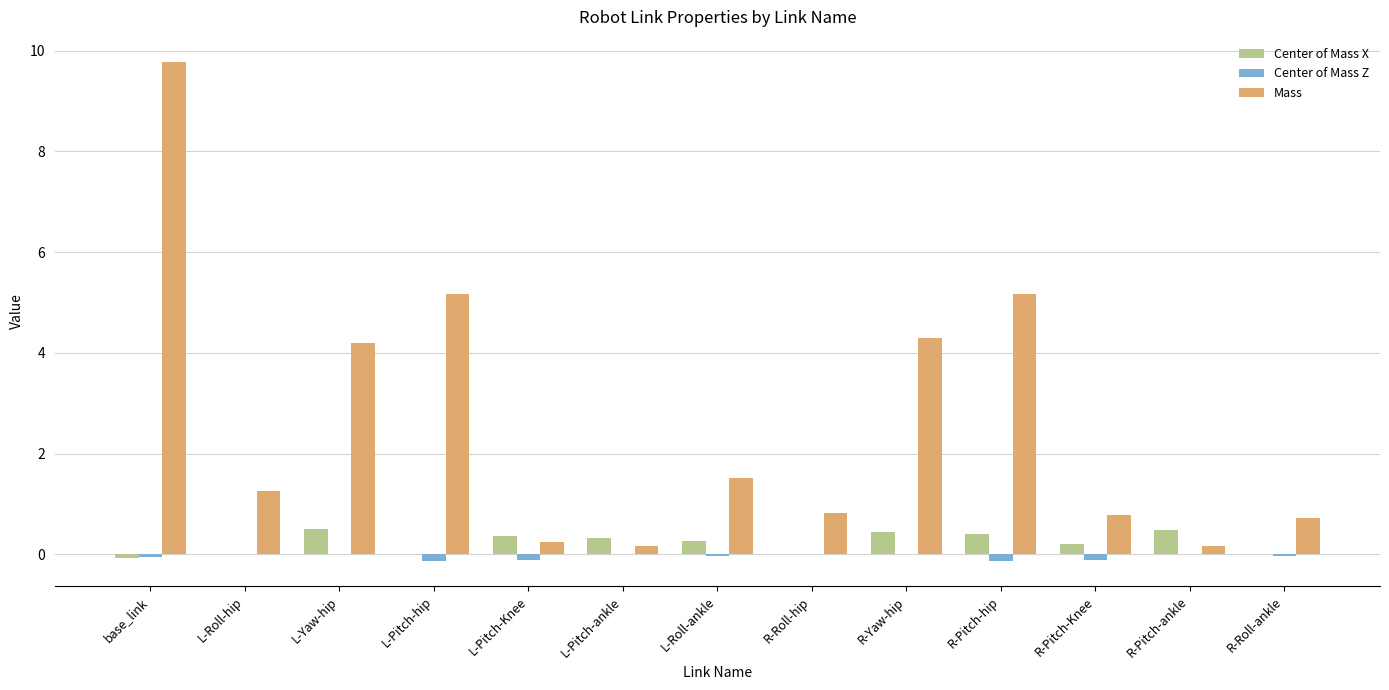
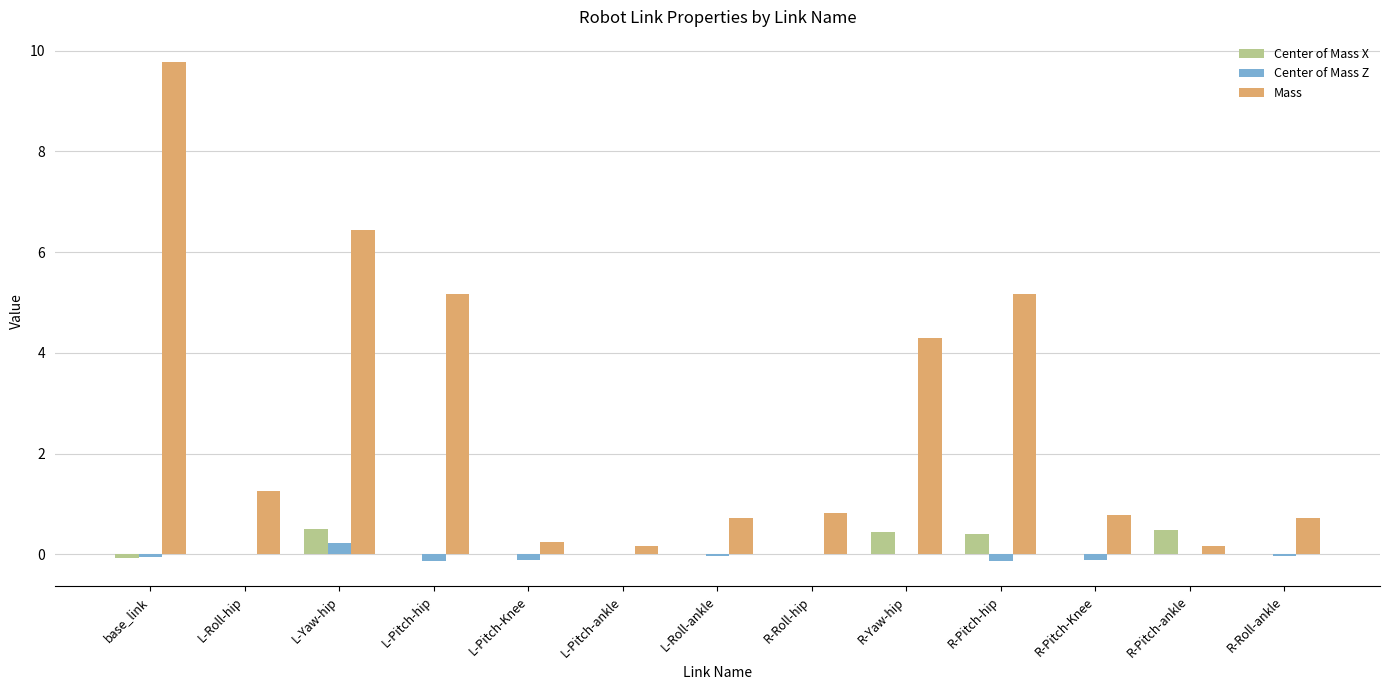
  {
    "Center of Mass X": {
      "base_link": -0.1,
      "L-Yaw-hip": 0.5,
-     "L-Pitch-Knee": 0.4,
-     "L-Pitch-ankle": 0.3,
-     "L-Roll-ankle": 0.3,
+     "L-Pitch-Knee": 0.0,
+     "L-Pitch-ankle": 0.0,
+     "L-Roll-ankle": 0.0,
      "R-Yaw-hip": 0.4,
      "R-Pitch-hip": 0.4,
-     "R-Pitch-Knee": 0.2,
+     "R-Pitch-Knee": 0.0,
      "R-Pitch-ankle": 0.5
    },
    "Center of Mass Z": {
      "base_link": -0.1,
-     "L-Yaw-hip": 0.0,
+     "L-Yaw-hip": 0.2,
      "L-Pitch-hip": -0.1,
      "L-Pitch-Knee": -0.1,
      "R-Pitch-hip": -0.1,
      "R-Pitch-Knee": -0.1
    },
    "Mass": {
      "base_link": 9.8,
      "L-Roll-hip": 1.3,
-     "L-Yaw-hip": 4.2,
+     "L-Yaw-hip": 6.4,
      "L-Pitch-hip": 5.2,
      "L-Pitch-Knee": 0.2,
      "L-Pitch-ankle": 0.2,
-     "L-Roll-ankle": 1.5,
+     "L-Roll-ankle": 0.7,
      "R-Roll-hip": 0.8,
      "R-Yaw-hip": 4.3,
      "R-Pitch-hip": 5.2,
      "R-Pitch-Knee": 0.8,
      "R-Pitch-ankle": 0.2,
      "R-Roll-ankle": 0.7
    }
  }
